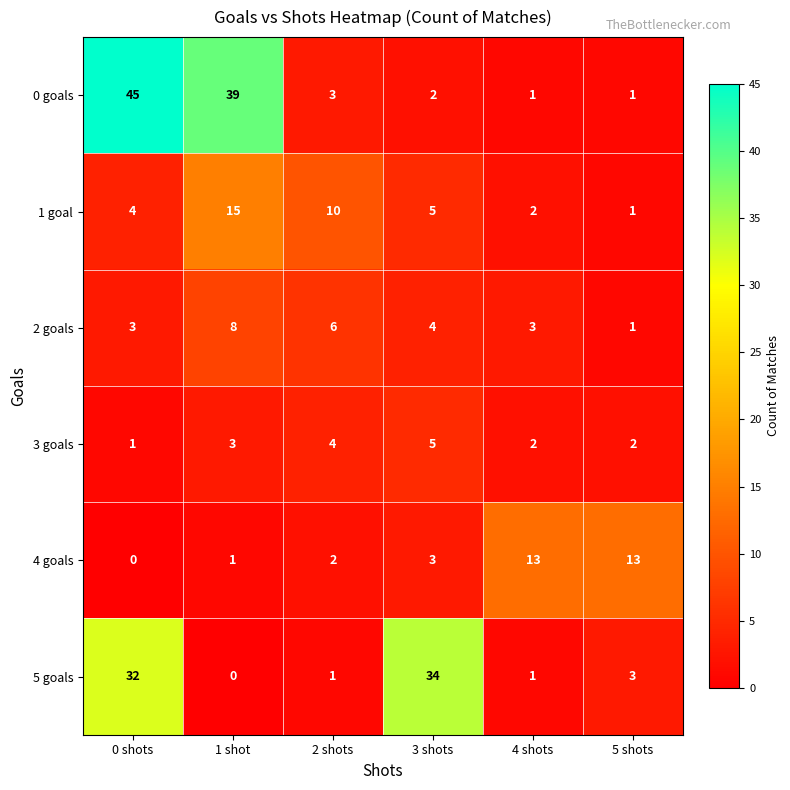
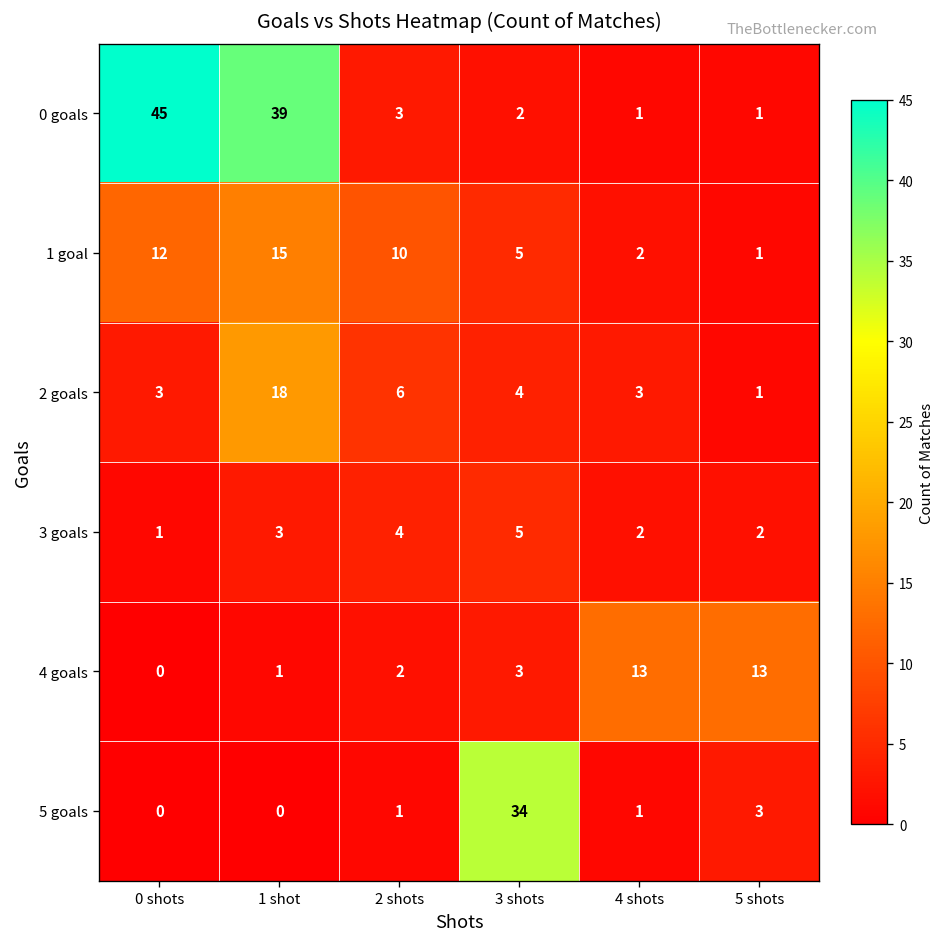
  {
    "0 goals": {
      "0 shots": 45,
      "1 shot": 39,
      "2 shots": 3,
      "3 shots": 2,
      "4 shots": 1,
      "5 shots": 1
    },
    "1 goal": {
-     "0 shots": 4,
+     "0 shots": 12,
      "1 shot": 15,
      "2 shots": 10,
      "3 shots": 5,
      "4 shots": 2,
      "5 shots": 1
    },
    "2 goals": {
      "0 shots": 3,
-     "1 shot": 8,
+     "1 shot": 18,
      "2 shots": 6,
      "3 shots": 4,
      "4 shots": 3,
      "5 shots": 1
    },
    "3 goals": {
      "0 shots": 1,
      "1 shot": 3,
      "2 shots": 4,
      "3 shots": 5,
      "4 shots": 2,
      "5 shots": 2
    },
    "4 goals": {
      "0 shots": 0,
      "1 shot": 1,
      "2 shots": 2,
      "3 shots": 3,
      "4 shots": 13,
      "5 shots": 13
    },
    "5 goals": {
-     "0 shots": 32,
+     "0 shots": 0,
      "1 shot": 0,
      "2 shots": 1,
      "3 shots": 34,
      "4 shots": 1,
      "5 shots": 3
    }
  }
